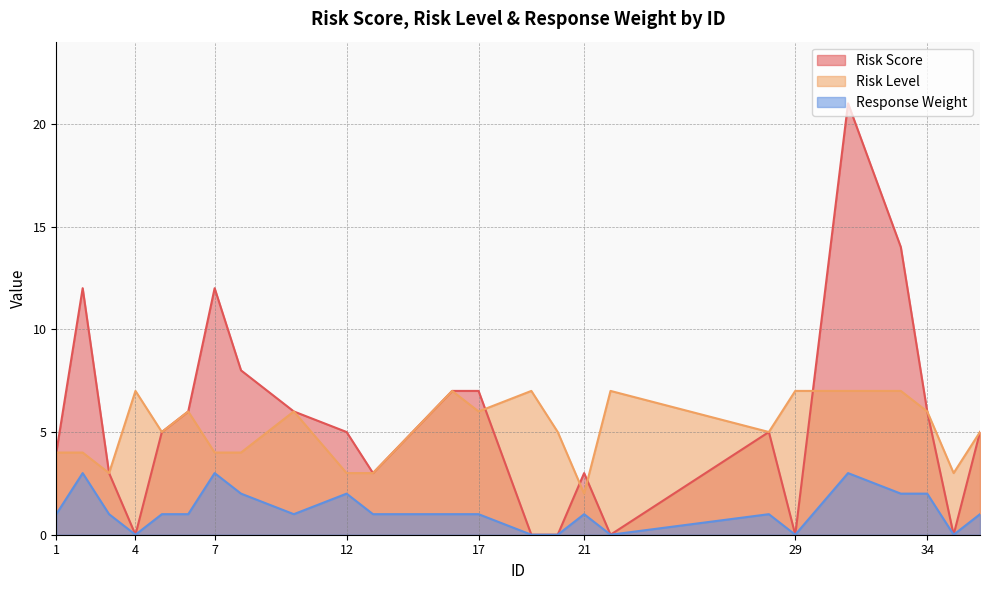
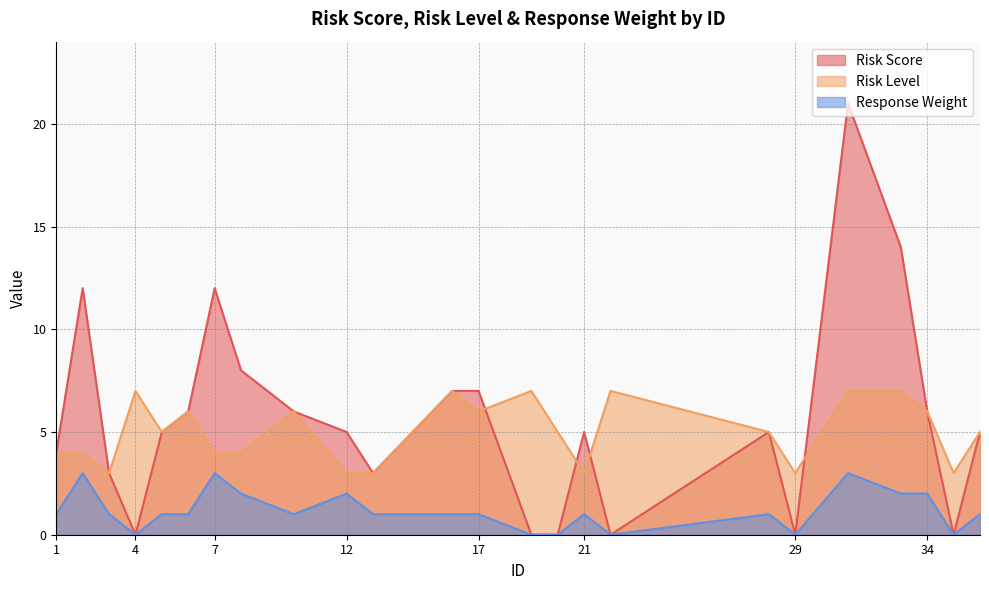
  {
    "Risk Score": {
      "7": 12,
      "12": 5,
      "17": 7,
-     "21": 3
+     "21": 5
    },
    "Risk Level": {
      "4": 7,
      "7": 4,
      "12": 3,
      "17": 6,
-     "21": 2,
-     "29": 7
+     "21": 3,
+     "29": 3
    },
    "Response Weight": {
      "1": 1,
      "7": 3,
      "12": 2,
      "17": 1,
      "21": 1,
      "34": 2
    }
  }
